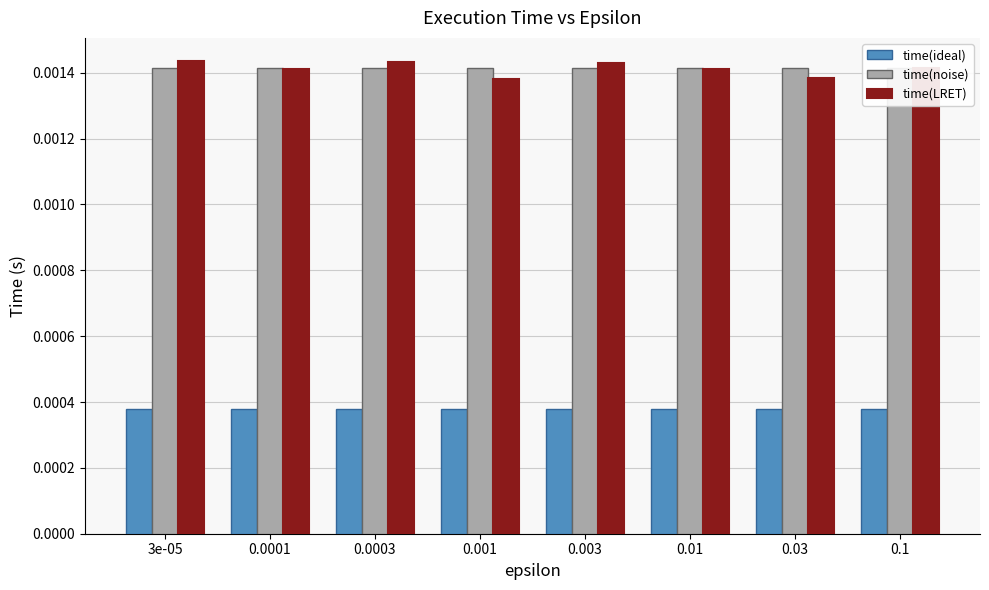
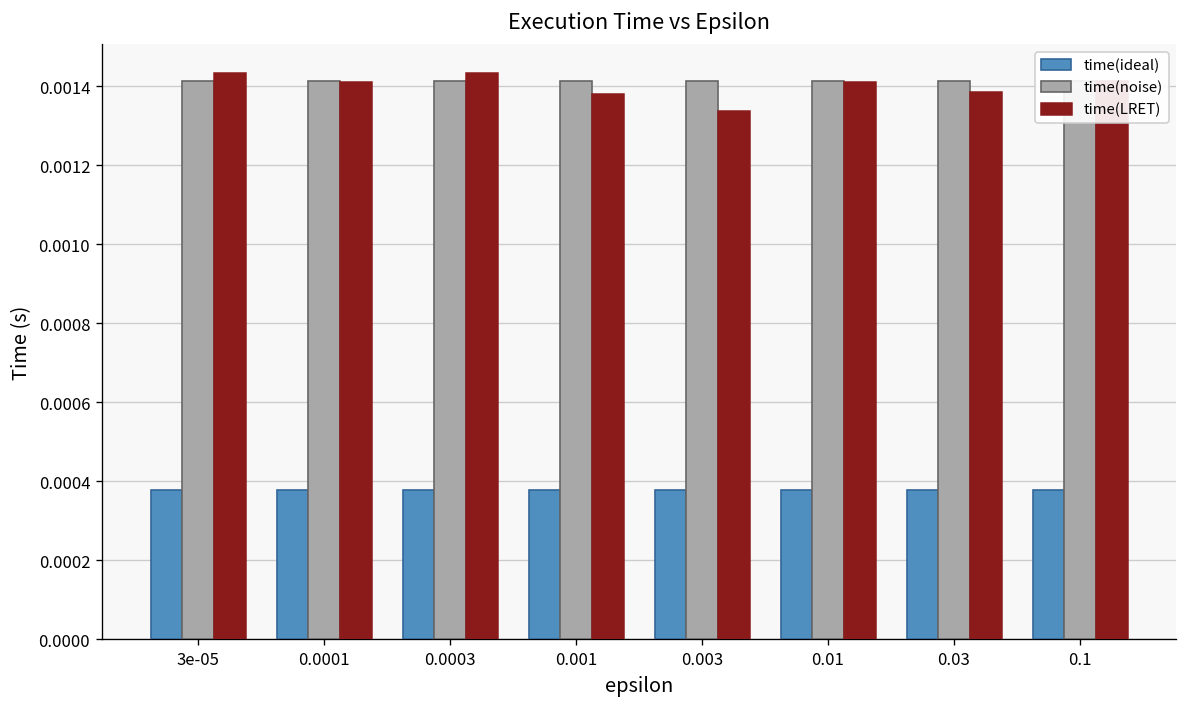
  {
    "time(ideal)": {
      "3e-05": 0.00038,
      "0.0001": 0.00038,
      "0.0003": 0.00038,
      "0.001": 0.00038,
      "0.003": 0.00038,
      "0.01": 0.00038,
      "0.03": 0.00038,
      "0.1": 0.00038
    },
    "time(noise)": {
      "3e-05": 0.00141,
      "0.0001": 0.00141,
      "0.0003": 0.00141,
      "0.001": 0.00141,
      "0.003": 0.00141,
      "0.01": 0.00141,
      "0.03": 0.00141
    },
    "time(LRET)": {
      "3e-05": 0.00143,
      "0.0001": 0.00141,
      "0.0003": 0.00143,
      "0.001": 0.00138,
-     "0.003": 0.00143,
+     "0.003": 0.00134,
      "0.01": 0.00141,
      "0.03": 0.00138
    }
  }
